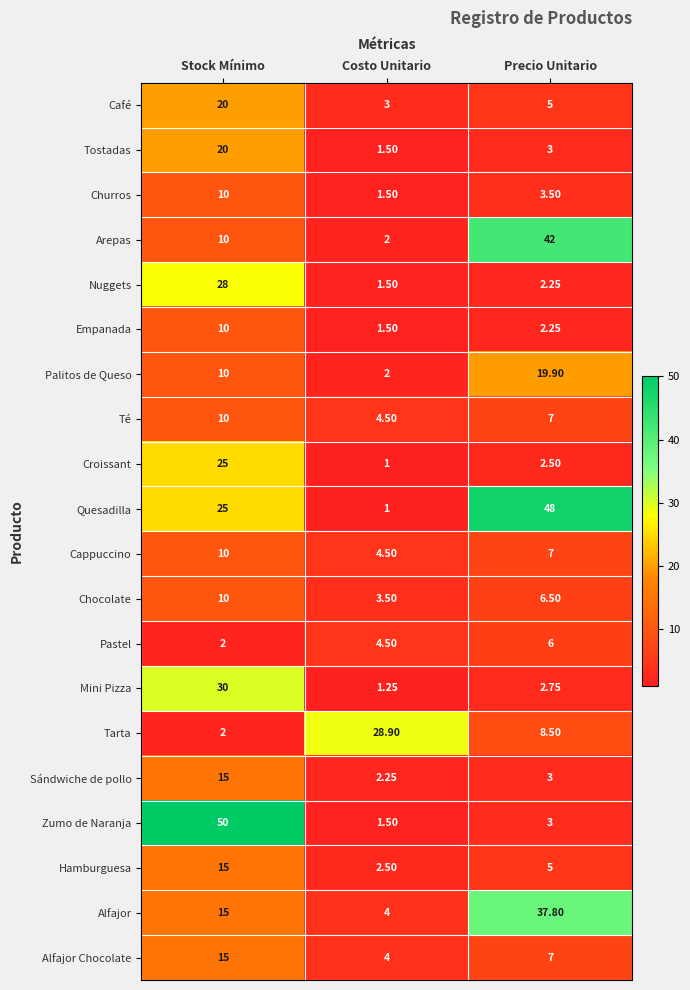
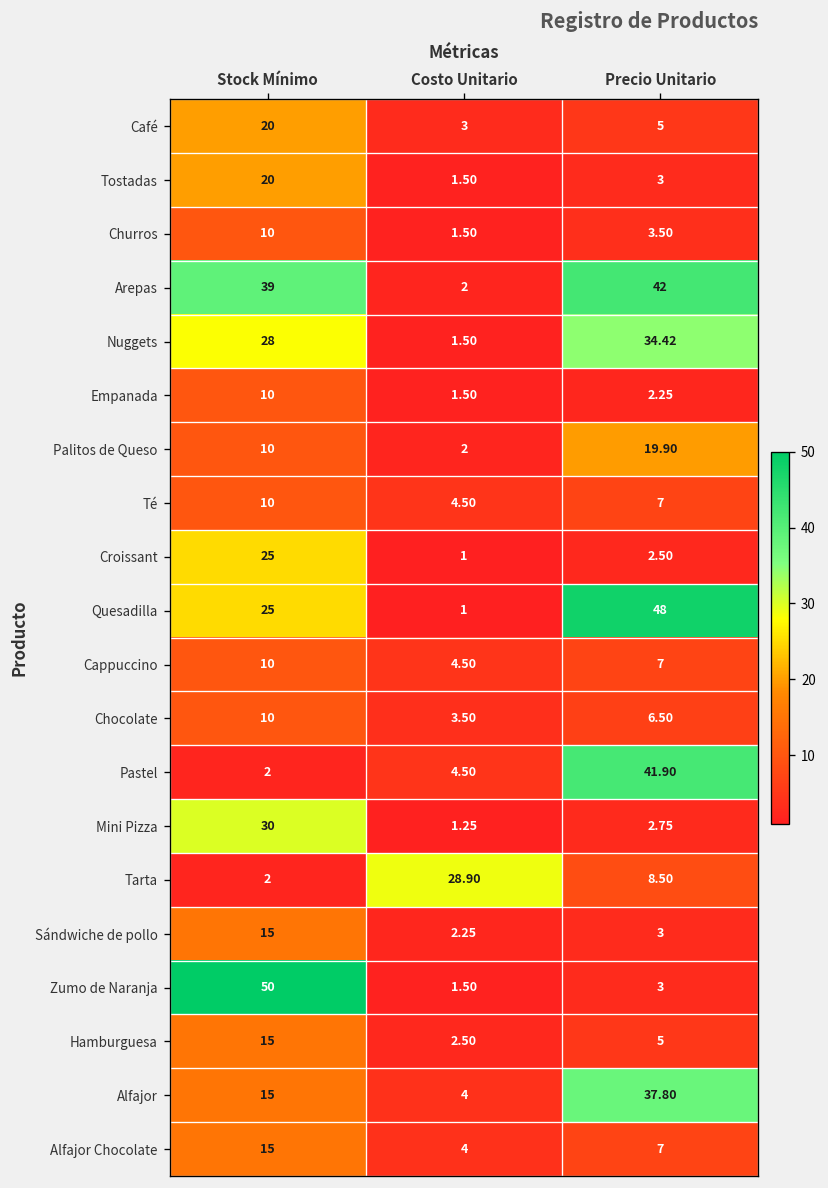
  {
    "Café": {
      "Stock Mínimo": 20,
      "Costo Unitario": 3,
      "Precio Unitario": 5
    },
    "Tostadas": {
      "Stock Mínimo": 20,
      "Costo Unitario": 1.50,
      "Precio Unitario": 3
    },
    "Churros": {
      "Stock Mínimo": 10,
      "Costo Unitario": 1.50,
      "Precio Unitario": 3.50
    },
    "Arepas": {
-     "Stock Mínimo": 10,
+     "Stock Mínimo": 39,
      "Costo Unitario": 2,
      "Precio Unitario": 42
    },
    "Nuggets": {
      "Stock Mínimo": 28,
      "Costo Unitario": 1.50,
-     "Precio Unitario": 2.25
+     "Precio Unitario": 34.42
    },
    "Empanada": {
      "Stock Mínimo": 10,
      "Costo Unitario": 1.50,
      "Precio Unitario": 2.25
    },
    "Palitos de Queso": {
      "Stock Mínimo": 10,
      "Costo Unitario": 2,
      "Precio Unitario": 19.90
    },
    "Té": {
      "Stock Mínimo": 10,
      "Costo Unitario": 4.50,
      "Precio Unitario": 7
    },
    "Croissant": {
      "Stock Mínimo": 25,
      "Costo Unitario": 1,
      "Precio Unitario": 2.50
    },
    "Quesadilla": {
      "Stock Mínimo": 25,
      "Costo Unitario": 1,
      "Precio Unitario": 48
    },
    "Cappuccino": {
      "Stock Mínimo": 10,
      "Costo Unitario": 4.50,
      "Precio Unitario": 7
    },
    "Chocolate": {
      "Stock Mínimo": 10,
      "Costo Unitario": 3.50,
      "Precio Unitario": 6.50
    },
    "Pastel": {
      "Stock Mínimo": 2,
      "Costo Unitario": 4.50,
-     "Precio Unitario": 6
+     "Precio Unitario": 41.90
    },
    "Mini Pizza": {
      "Stock Mínimo": 30,
      "Costo Unitario": 1.25,
      "Precio Unitario": 2.75
    },
    "Tarta": {
      "Stock Mínimo": 2,
      "Costo Unitario": 28.90,
      "Precio Unitario": 8.50
    },
    "Sándwiche de pollo": {
      "Stock Mínimo": 15,
      "Costo Unitario": 2.25,
      "Precio Unitario": 3
    },
    "Zumo de Naranja": {
      "Stock Mínimo": 50,
      "Costo Unitario": 1.50,
      "Precio Unitario": 3
    },
    "Hamburguesa": {
      "Stock Mínimo": 15,
      "Costo Unitario": 2.50,
      "Precio Unitario": 5
    },
    "Alfajor": {
      "Stock Mínimo": 15,
      "Costo Unitario": 4,
      "Precio Unitario": 37.80
    },
    "Alfajor Chocolate": {
      "Stock Mínimo": 15,
      "Costo Unitario": 4,
      "Precio Unitario": 7
    }
  }
